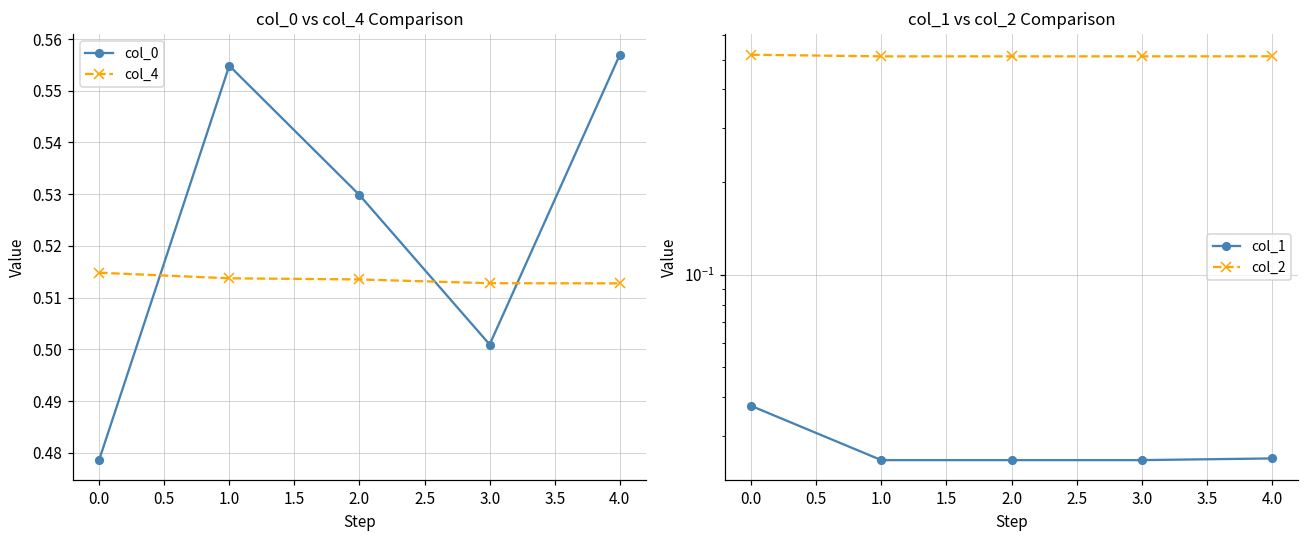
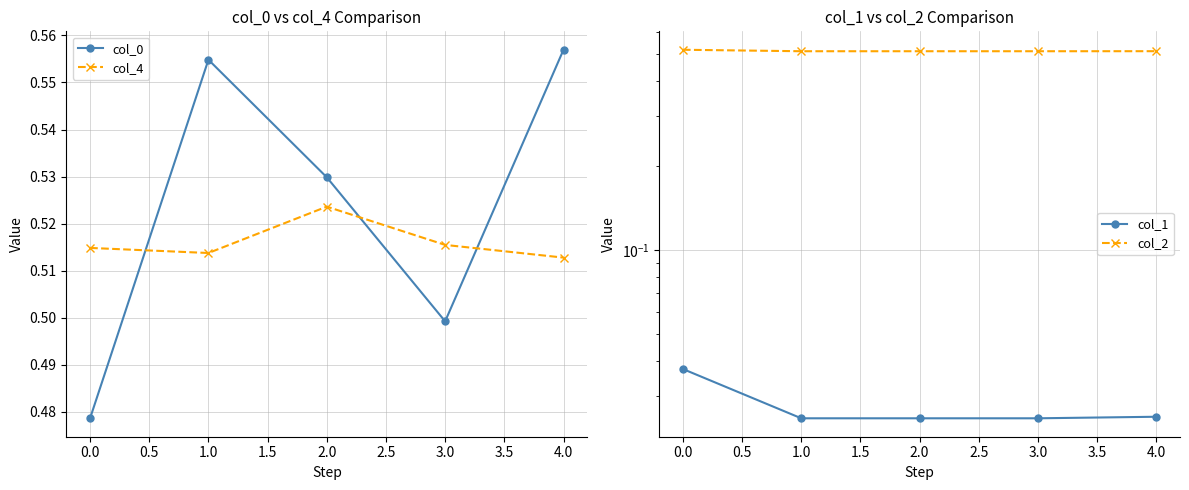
  {
    "col_0 vs col_4 Comparison": {
      "col_0": {
        "0.0": 0.479,
        "1.0": 0.555,
        "2.0": 0.530,
-       "3.0": 0.501,
+       "3.0": 0.499,
        "4.0": 0.557
      },
      "col_4": {
        "0.0": 0.515,
        "1.0": 0.514,
-       "2.0": 0.514,
-       "3.0": 0.513,
+       "2.0": 0.524,
+       "3.0": 0.515,
        "4.0": 0.513
      }
    }
  }
